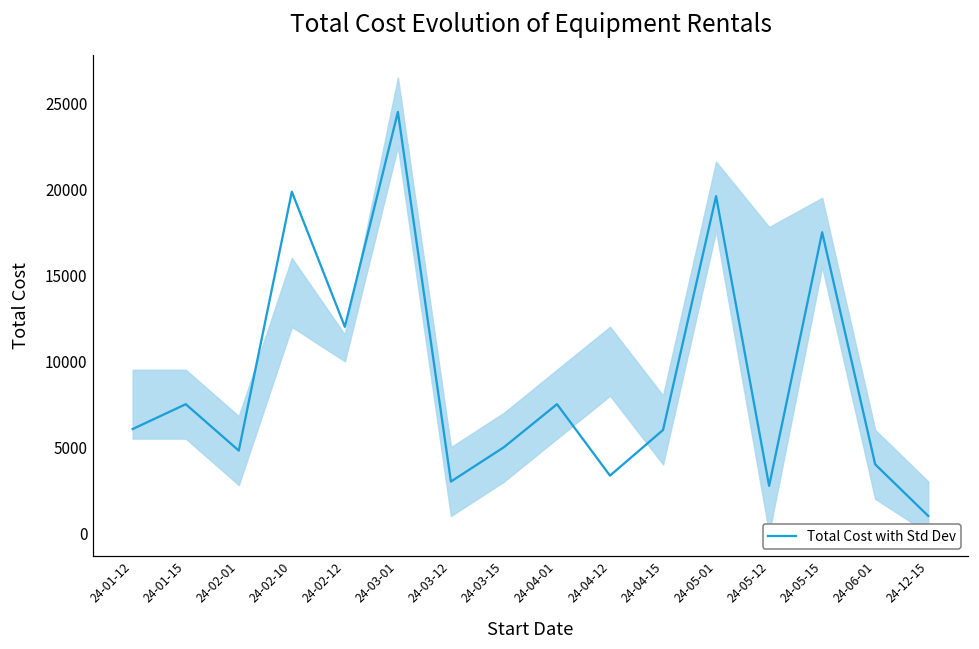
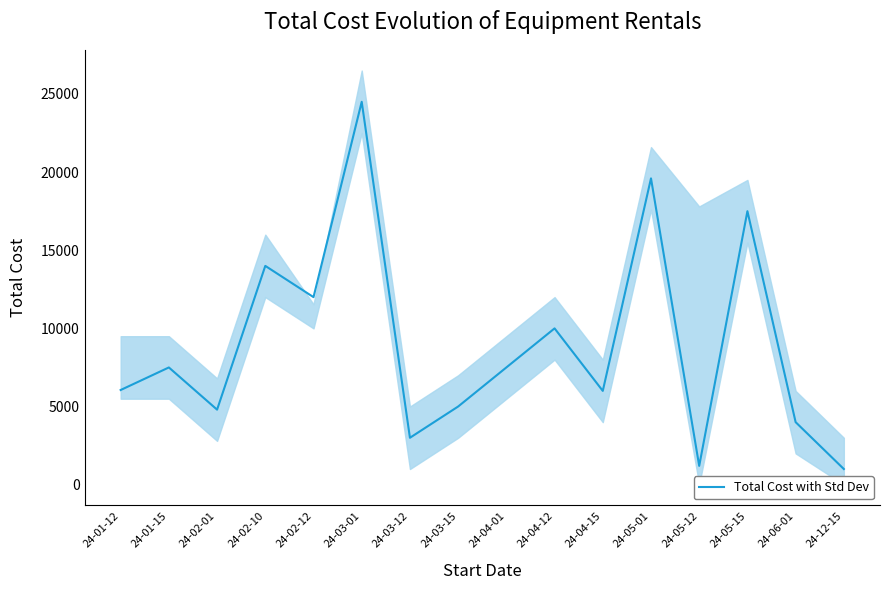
  {
    "Total Cost with Std Dev": {
      "24-01-12": 6100,
      "24-01-15": 7500,
      "24-02-01": 4800,
-     "24-02-10": 19900,
+     "24-02-10": 14000,
      "24-02-12": 12000,
      "24-03-01": 24500,
      "24-03-12": 3000,
      "24-03-15": 5000,
      "24-04-01": 7500,
-     "24-04-12": 3300,
+     "24-04-12": 10000,
      "24-04-15": 6000,
      "24-05-01": 19600,
-     "24-05-12": 2700,
+     "24-05-12": 1200,
      "24-05-15": 17500,
      "24-06-01": 4000,
      "24-12-15": 1000
    }
  }
